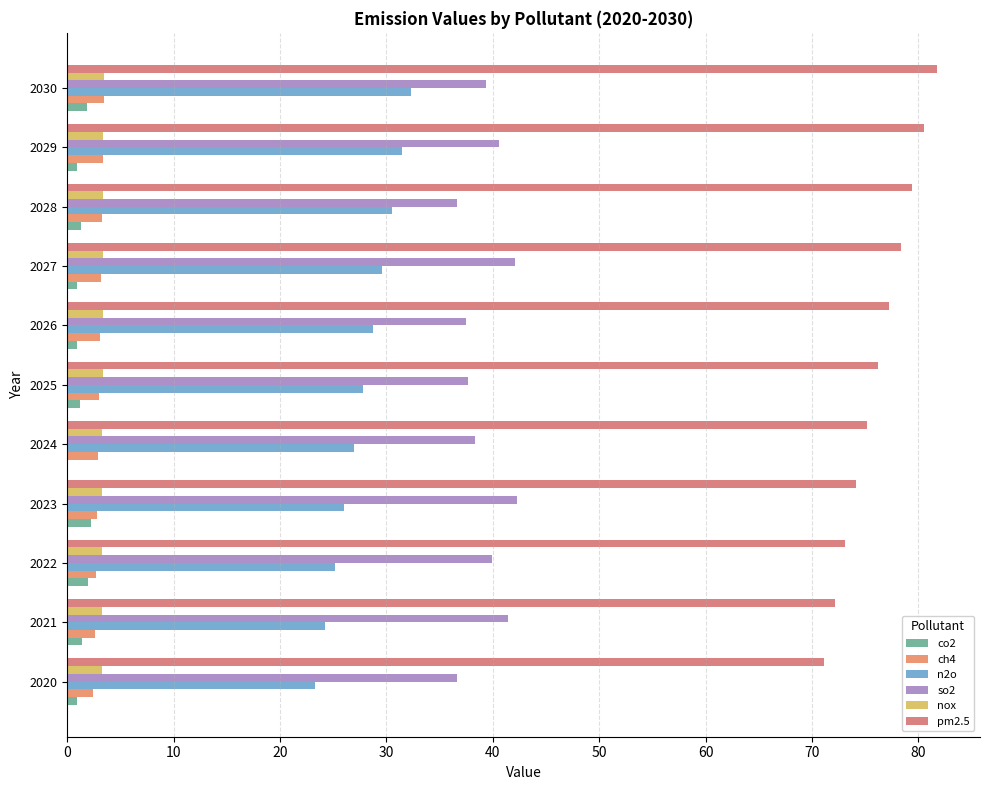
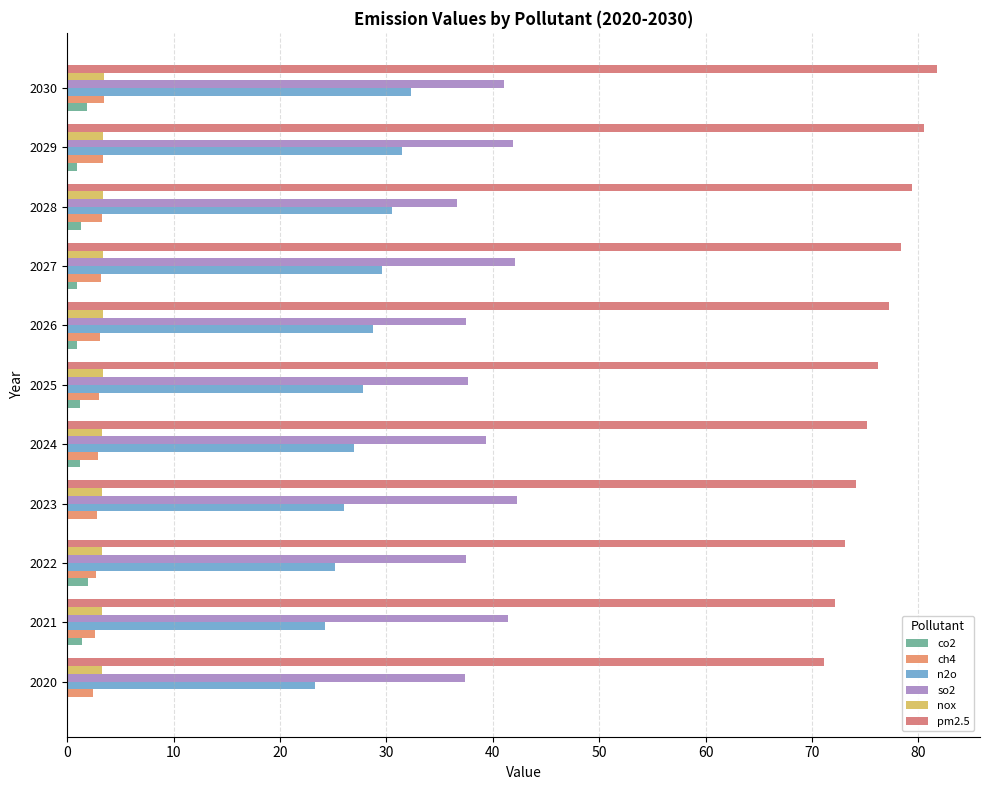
  {
    "co2": {
      "2030": 1.9,
      "2029": 0.9,
      "2028": 1.3,
      "2027": 0.9,
      "2026": 0.9,
      "2025": 1.2,
-     "2024": 0.1,
-     "2023": 2.3,
+     "2024": 1.2,
+     "2023": 0.1,
      "2022": 2.0,
      "2021": 1.3,
-     "2020": 0.9
+     "2020": 0.1
    },
    "n2o": {
      "2030": 32.3,
      "2029": 31.4,
      "2028": 30.5,
      "2027": 29.6,
      "2026": 28.7,
      "2025": 27.8,
      "2024": 26.9,
      "2023": 26.0,
      "2022": 25.1,
      "2021": 24.2,
      "2020": 23.3
    },
    "so2": {
-     "2030": 39.3,
-     "2029": 40.6,
+     "2030": 41.1,
+     "2029": 41.9,
      "2028": 36.7,
      "2027": 42.1,
      "2026": 37.5,
      "2025": 37.7,
-     "2024": 38.3,
+     "2024": 39.4,
      "2023": 42.3,
-     "2022": 39.9,
+     "2022": 37.4,
      "2021": 41.5,
-     "2020": 36.6
+     "2020": 37.4
    }
  }
